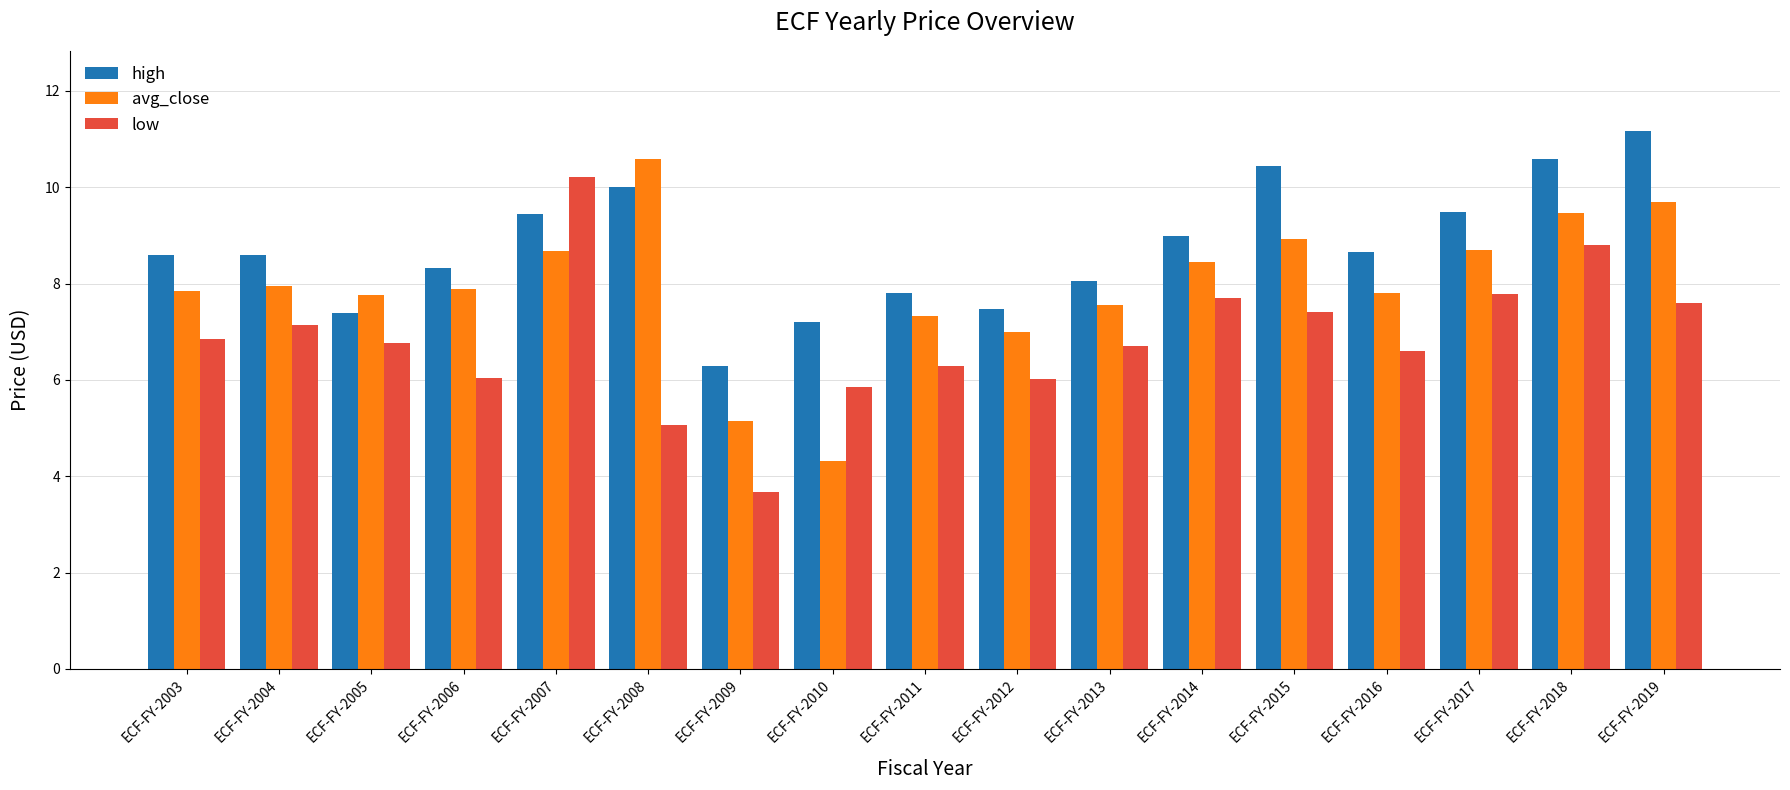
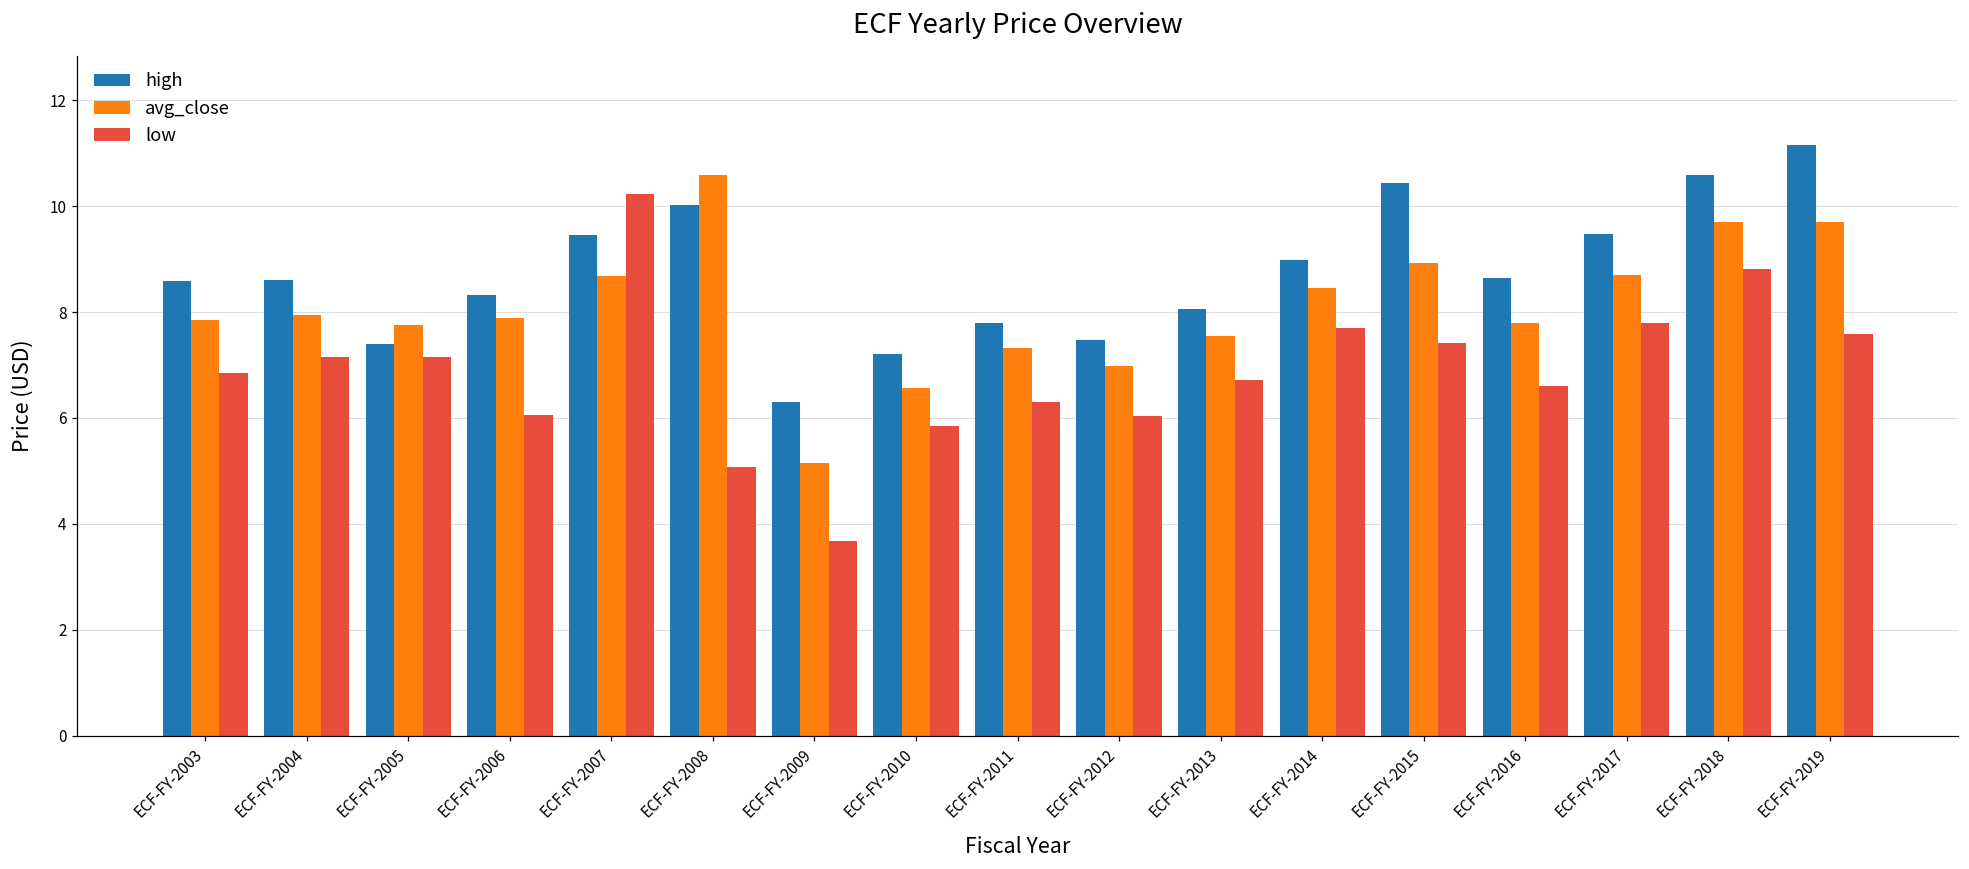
  {
    "high": {
      "ECF-FY-2003": 8.6,
      "ECF-FY-2004": 8.6,
      "ECF-FY-2005": 7.4,
      "ECF-FY-2006": 8.3,
      "ECF-FY-2007": 9.4,
      "ECF-FY-2008": 10.0,
      "ECF-FY-2009": 6.3,
      "ECF-FY-2010": 7.2,
      "ECF-FY-2011": 7.8,
      "ECF-FY-2012": 7.5,
      "ECF-FY-2013": 8.1,
      "ECF-FY-2014": 9.0,
      "ECF-FY-2015": 10.4,
      "ECF-FY-2016": 8.6,
      "ECF-FY-2017": 9.5,
      "ECF-FY-2018": 10.6,
      "ECF-FY-2019": 11.2
    },
    "avg_close": {
      "ECF-FY-2003": 7.9,
      "ECF-FY-2004": 8.0,
      "ECF-FY-2005": 7.8,
      "ECF-FY-2006": 7.9,
      "ECF-FY-2007": 8.7,
      "ECF-FY-2008": 10.6,
      "ECF-FY-2009": 5.2,
-     "ECF-FY-2010": 4.3,
+     "ECF-FY-2010": 6.6,
      "ECF-FY-2011": 7.3,
      "ECF-FY-2012": 7.0,
      "ECF-FY-2013": 7.5,
      "ECF-FY-2014": 8.4,
      "ECF-FY-2015": 8.9,
      "ECF-FY-2016": 7.8,
      "ECF-FY-2017": 8.7,
-     "ECF-FY-2018": 9.5,
+     "ECF-FY-2018": 9.7,
      "ECF-FY-2019": 9.7
    },
    "low": {
      "ECF-FY-2003": 6.8,
      "ECF-FY-2004": 7.2,
-     "ECF-FY-2005": 6.8,
+     "ECF-FY-2005": 7.2,
      "ECF-FY-2006": 6.1,
      "ECF-FY-2007": 10.2,
      "ECF-FY-2008": 5.1,
      "ECF-FY-2009": 3.7,
      "ECF-FY-2010": 5.8,
      "ECF-FY-2011": 6.3,
      "ECF-FY-2012": 6.0,
      "ECF-FY-2013": 6.7,
      "ECF-FY-2014": 7.7,
      "ECF-FY-2015": 7.4,
      "ECF-FY-2016": 6.6,
      "ECF-FY-2017": 7.8,
      "ECF-FY-2018": 8.8,
      "ECF-FY-2019": 7.6
    }
  }
